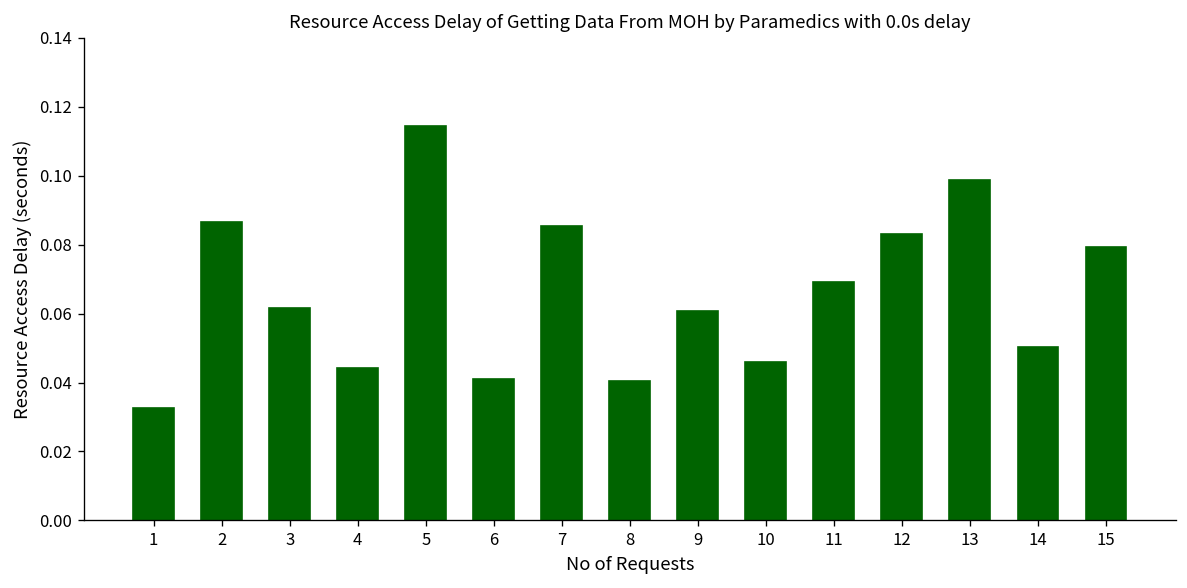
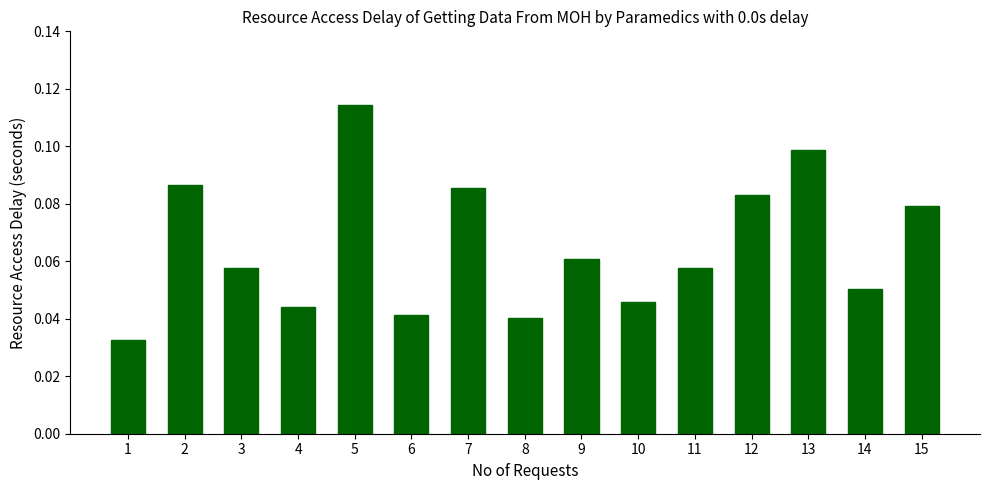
  {
    "1": 0.032,
    "2": 0.087,
-   "3": 0.062,
+   "3": 0.058,
    "4": 0.044,
    "5": 0.114,
    "6": 0.041,
    "7": 0.085,
    "8": 0.040,
    "9": 0.061,
    "10": 0.046,
-   "11": 0.069,
+   "11": 0.058,
    "12": 0.083,
    "13": 0.099,
    "14": 0.050,
    "15": 0.079
  }
